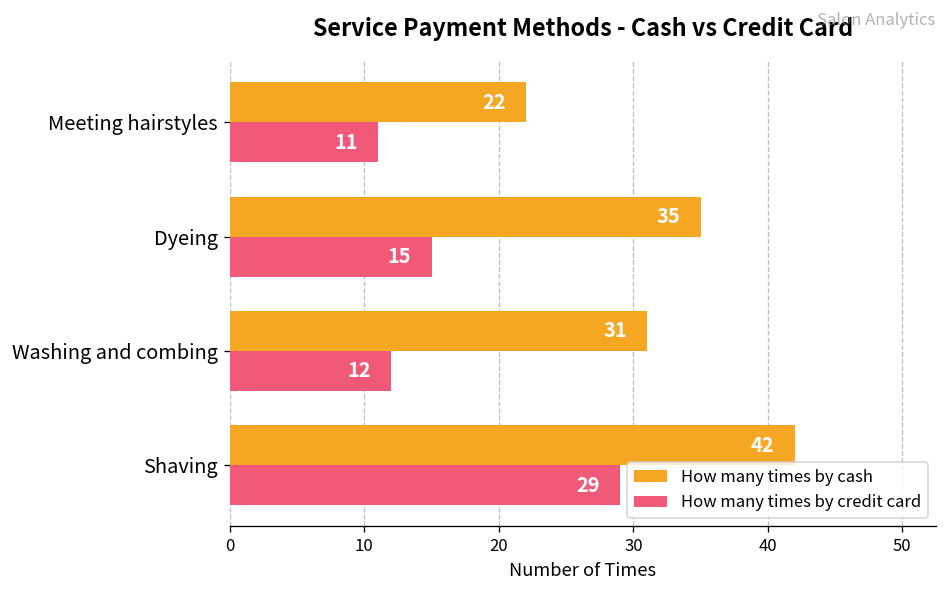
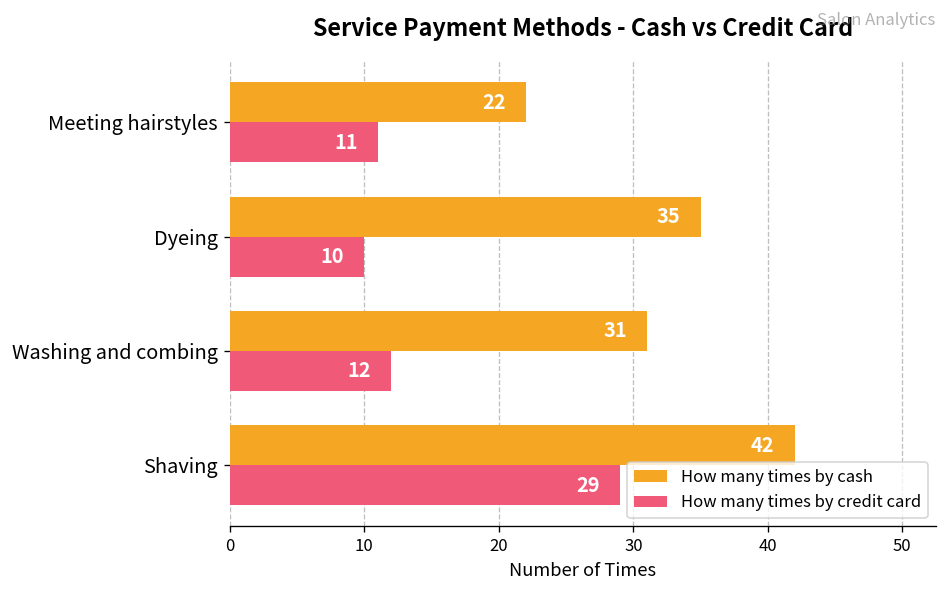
  {
    "How many times by cash": {
      "Meeting hairstyles": 22,
      "Dyeing": 35,
      "Washing and combing": 31,
      "Shaving": 42
    },
    "How many times by credit card": {
      "Meeting hairstyles": 11,
-     "Dyeing": 15,
+     "Dyeing": 10,
      "Washing and combing": 12,
      "Shaving": 29
    }
  }
